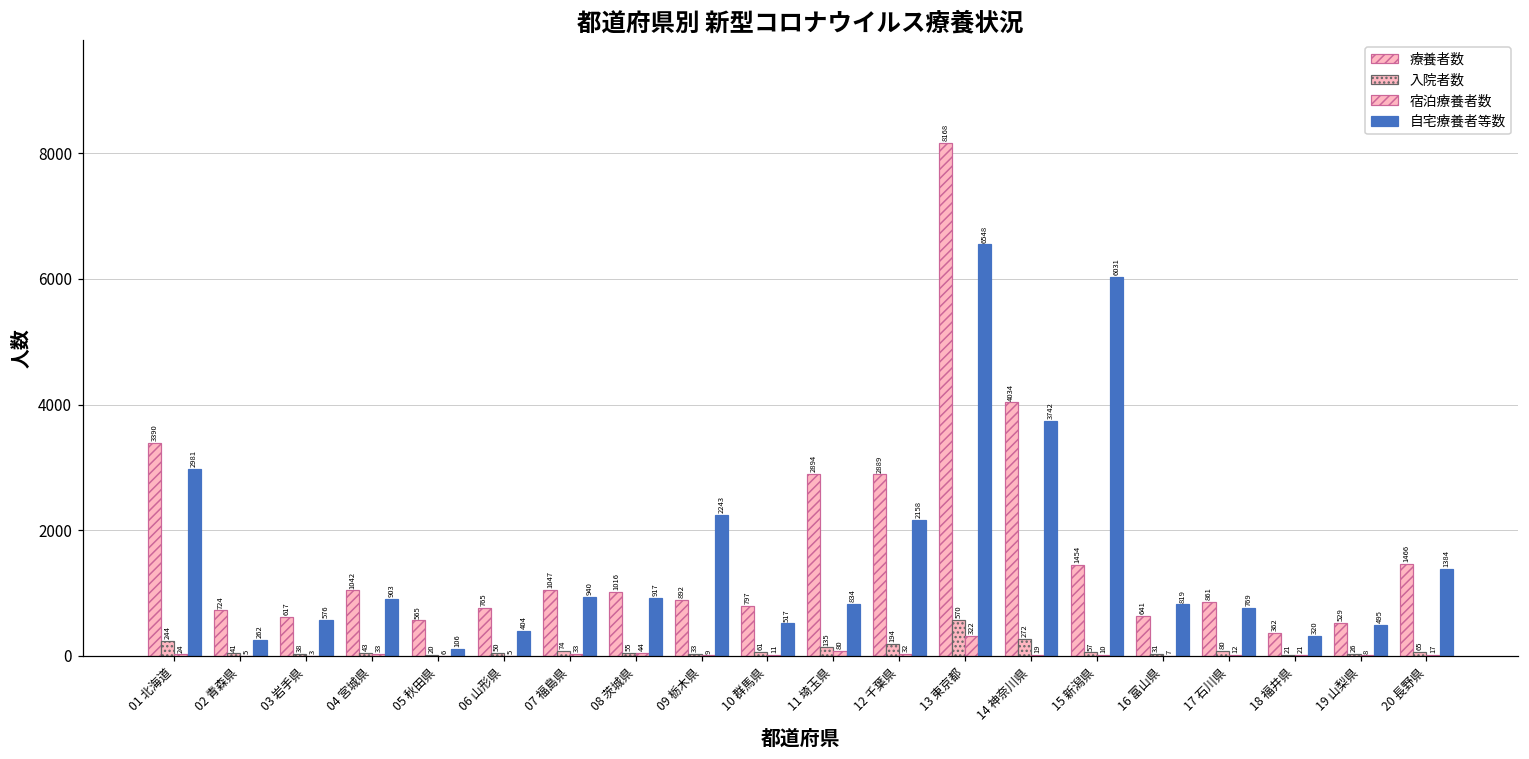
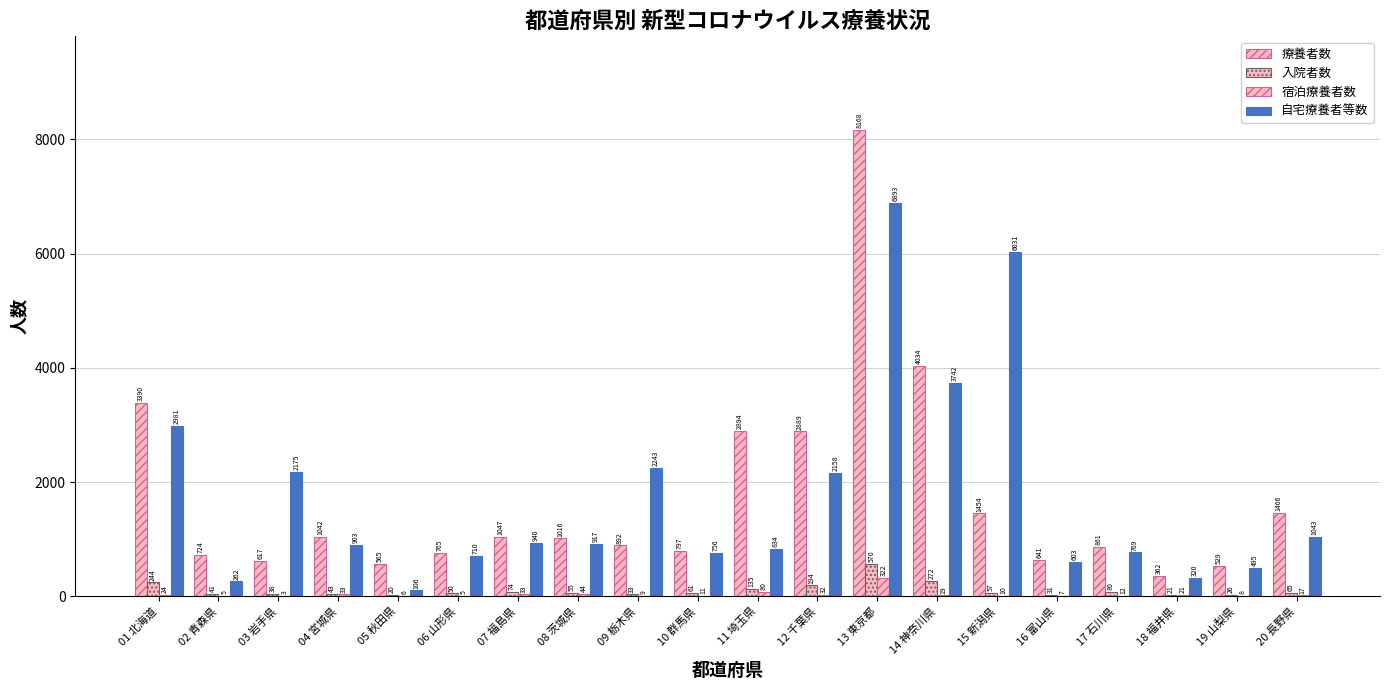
  {
    "自宅療養者等数": {
      "01 北海道": 2981,
      "02 青森県": 262,
-     "03 岩手県": 576,
+     "03 岩手県": 2175,
      "04 宮城県": 903,
      "05 秋田県": 106,
-     "06 山形県": 404,
+     "06 山形県": 710,
      "07 福島県": 940,
      "08 茨城県": 917,
      "09 栃木県": 2243,
-     "10 群馬県": 517,
+     "10 群馬県": 756,
      "11 埼玉県": 834,
      "12 千葉県": 2158,
-     "13 東京都": 6548,
+     "13 東京都": 6893,
      "14 神奈川県": 3742,
      "15 新潟県": 6031,
-     "16 富山県": 819,
+     "16 富山県": 603,
      "17 石川県": 769,
      "18 福井県": 320,
      "19 山梨県": 495,
-     "20 長野県": 1384
+     "20 長野県": 1043
    }
  }
